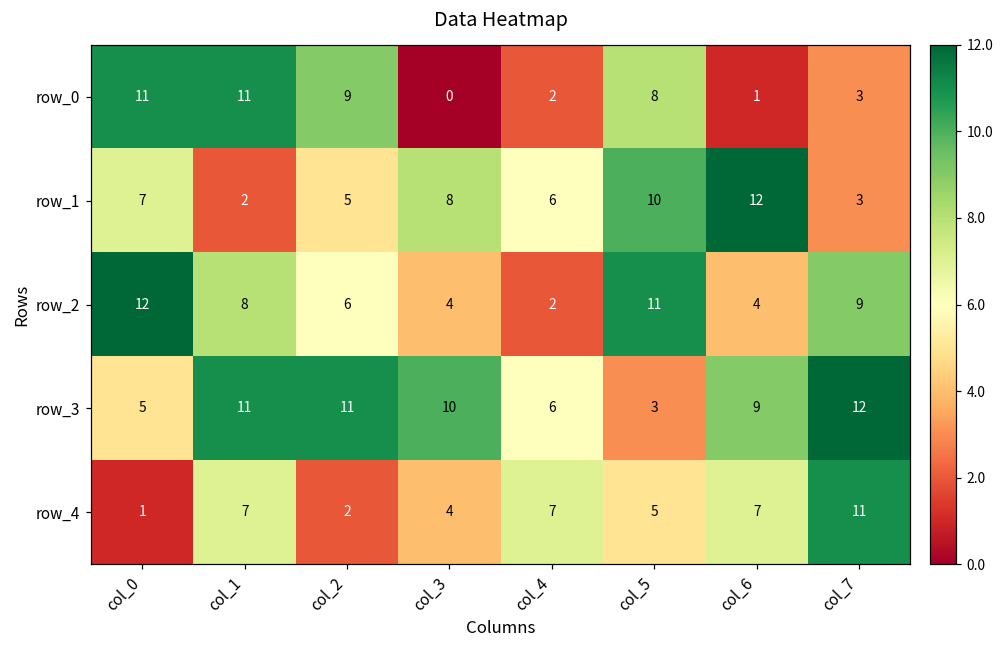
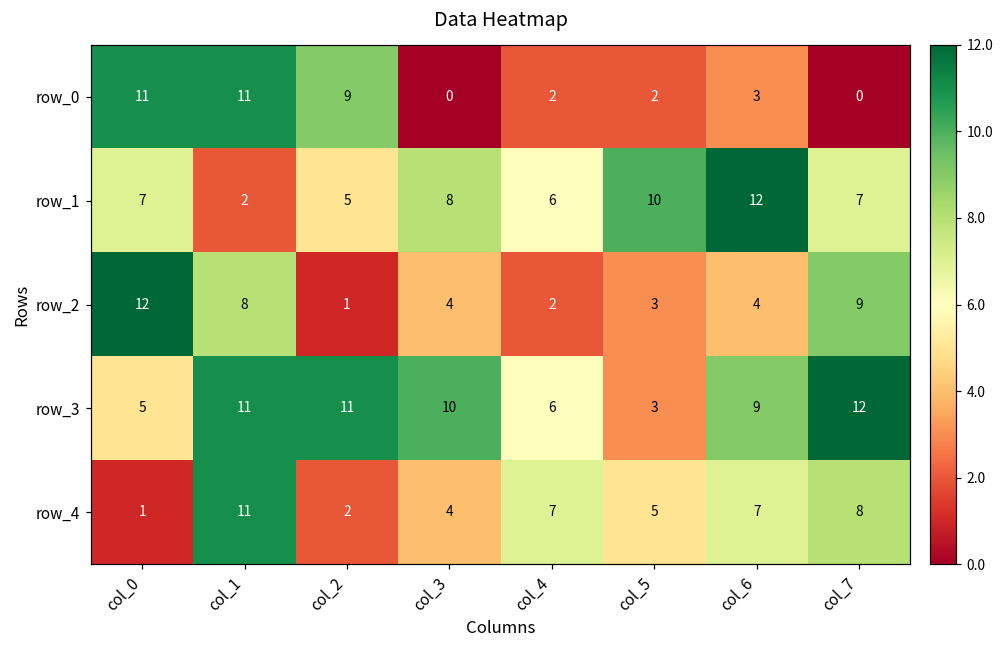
  {
    "row_0": {
      "col_0": 11,
      "col_1": 11,
      "col_2": 9,
      "col_3": 0,
      "col_4": 2,
-     "col_5": 8,
-     "col_6": 1,
-     "col_7": 3
+     "col_5": 2,
+     "col_6": 3,
+     "col_7": 0
    },
    "row_1": {
      "col_0": 7,
      "col_1": 2,
      "col_2": 5,
      "col_3": 8,
      "col_4": 6,
      "col_5": 10,
      "col_6": 12,
-     "col_7": 3
+     "col_7": 7
    },
    "row_2": {
      "col_0": 12,
      "col_1": 8,
-     "col_2": 6,
+     "col_2": 1,
      "col_3": 4,
      "col_4": 2,
-     "col_5": 11,
+     "col_5": 3,
      "col_6": 4,
      "col_7": 9
    },
    "row_3": {
      "col_0": 5,
      "col_1": 11,
      "col_2": 11,
      "col_3": 10,
      "col_4": 6,
      "col_5": 3,
      "col_6": 9,
      "col_7": 12
    },
    "row_4": {
      "col_0": 1,
-     "col_1": 7,
+     "col_1": 11,
      "col_2": 2,
      "col_3": 4,
      "col_4": 7,
      "col_5": 5,
      "col_6": 7,
-     "col_7": 11
+     "col_7": 8
    }
  }
